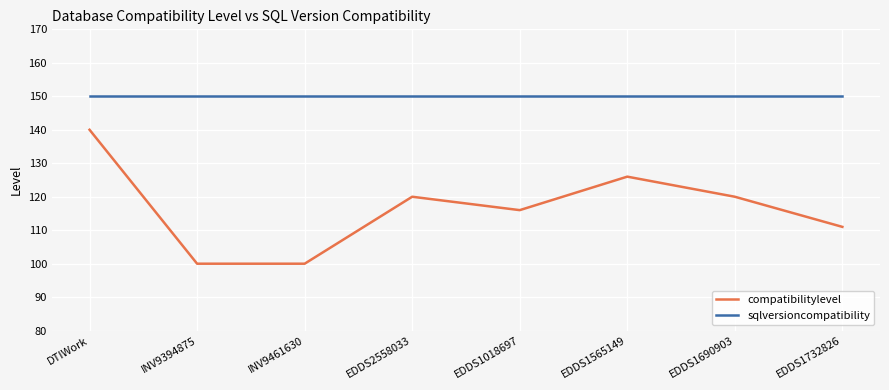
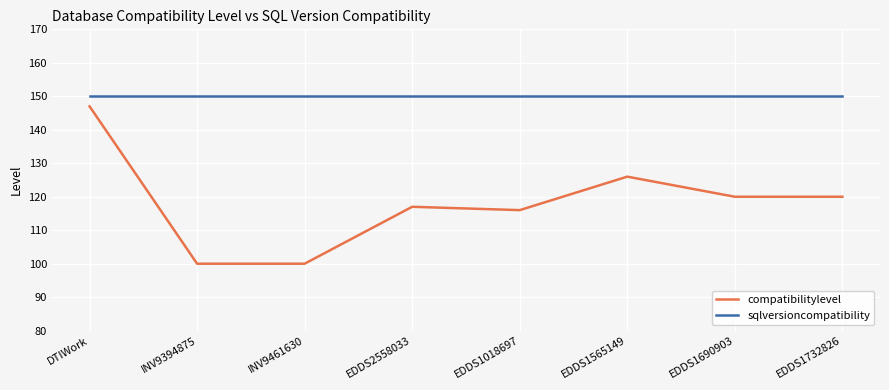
  {
    "compatibilitylevel": {
-     "DTIWork": 140,
+     "DTIWork": 147,
      "INV9394875": 100,
      "INV9461630": 100,
-     "EDDS2558033": 120,
+     "EDDS2558033": 117,
      "EDDS1018697": 116,
      "EDDS1565149": 126,
      "EDDS1690903": 120,
-     "EDDS1732826": 111
+     "EDDS1732826": 120
    },
    "sqlversioncompatibility": {
      "DTIWork": 150,
      "INV9394875": 150,
      "INV9461630": 150,
      "EDDS2558033": 150,
      "EDDS1018697": 150,
      "EDDS1565149": 150,
      "EDDS1690903": 150,
      "EDDS1732826": 150
    }
  }
